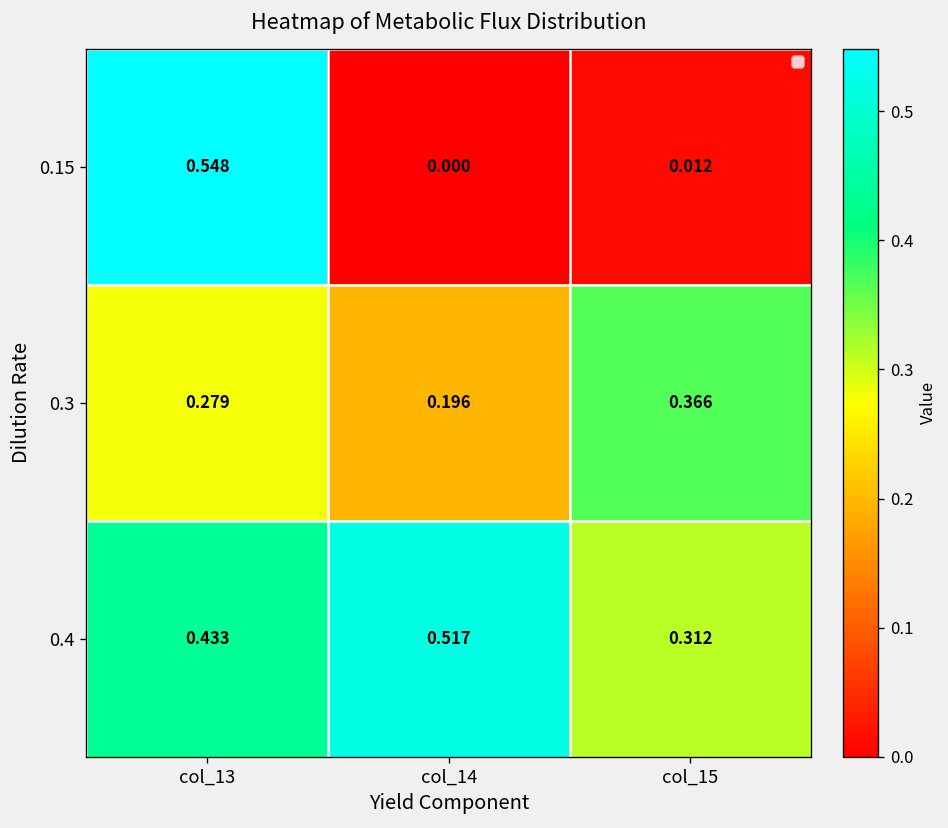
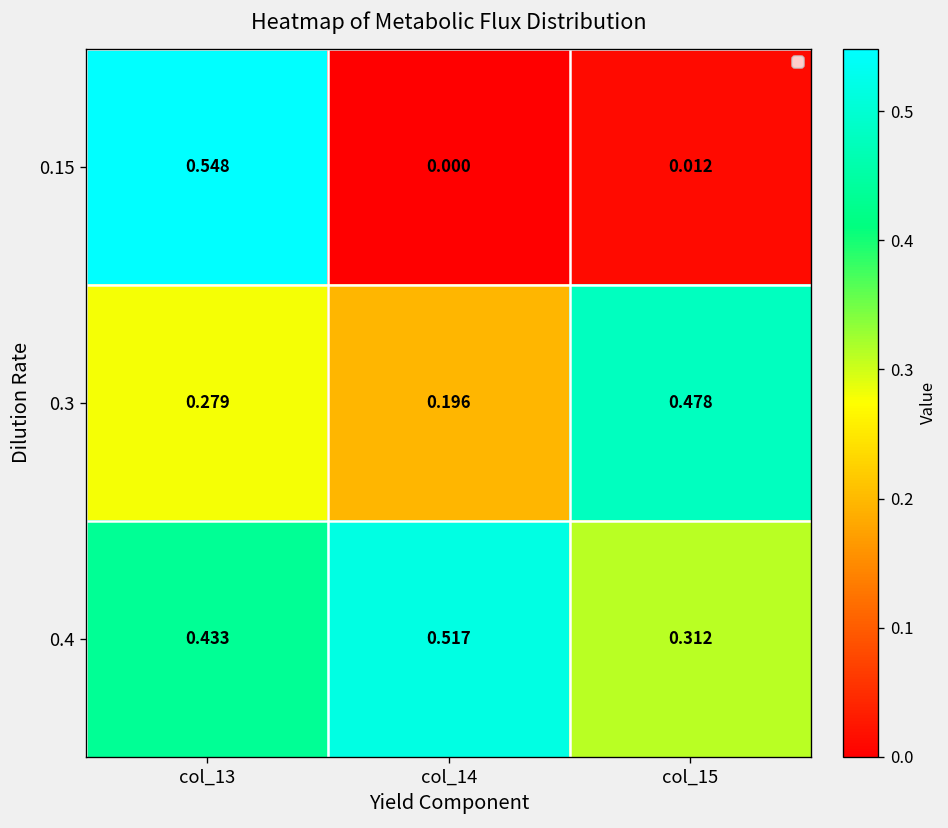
  {
    "0.15": {
      "col_13": 0.548,
      "col_14": 0.000,
      "col_15": 0.012
    },
    "0.3": {
      "col_13": 0.279,
      "col_14": 0.196,
-     "col_15": 0.366
+     "col_15": 0.478
    },
    "0.4": {
      "col_13": 0.433,
      "col_14": 0.517,
      "col_15": 0.312
    }
  }
